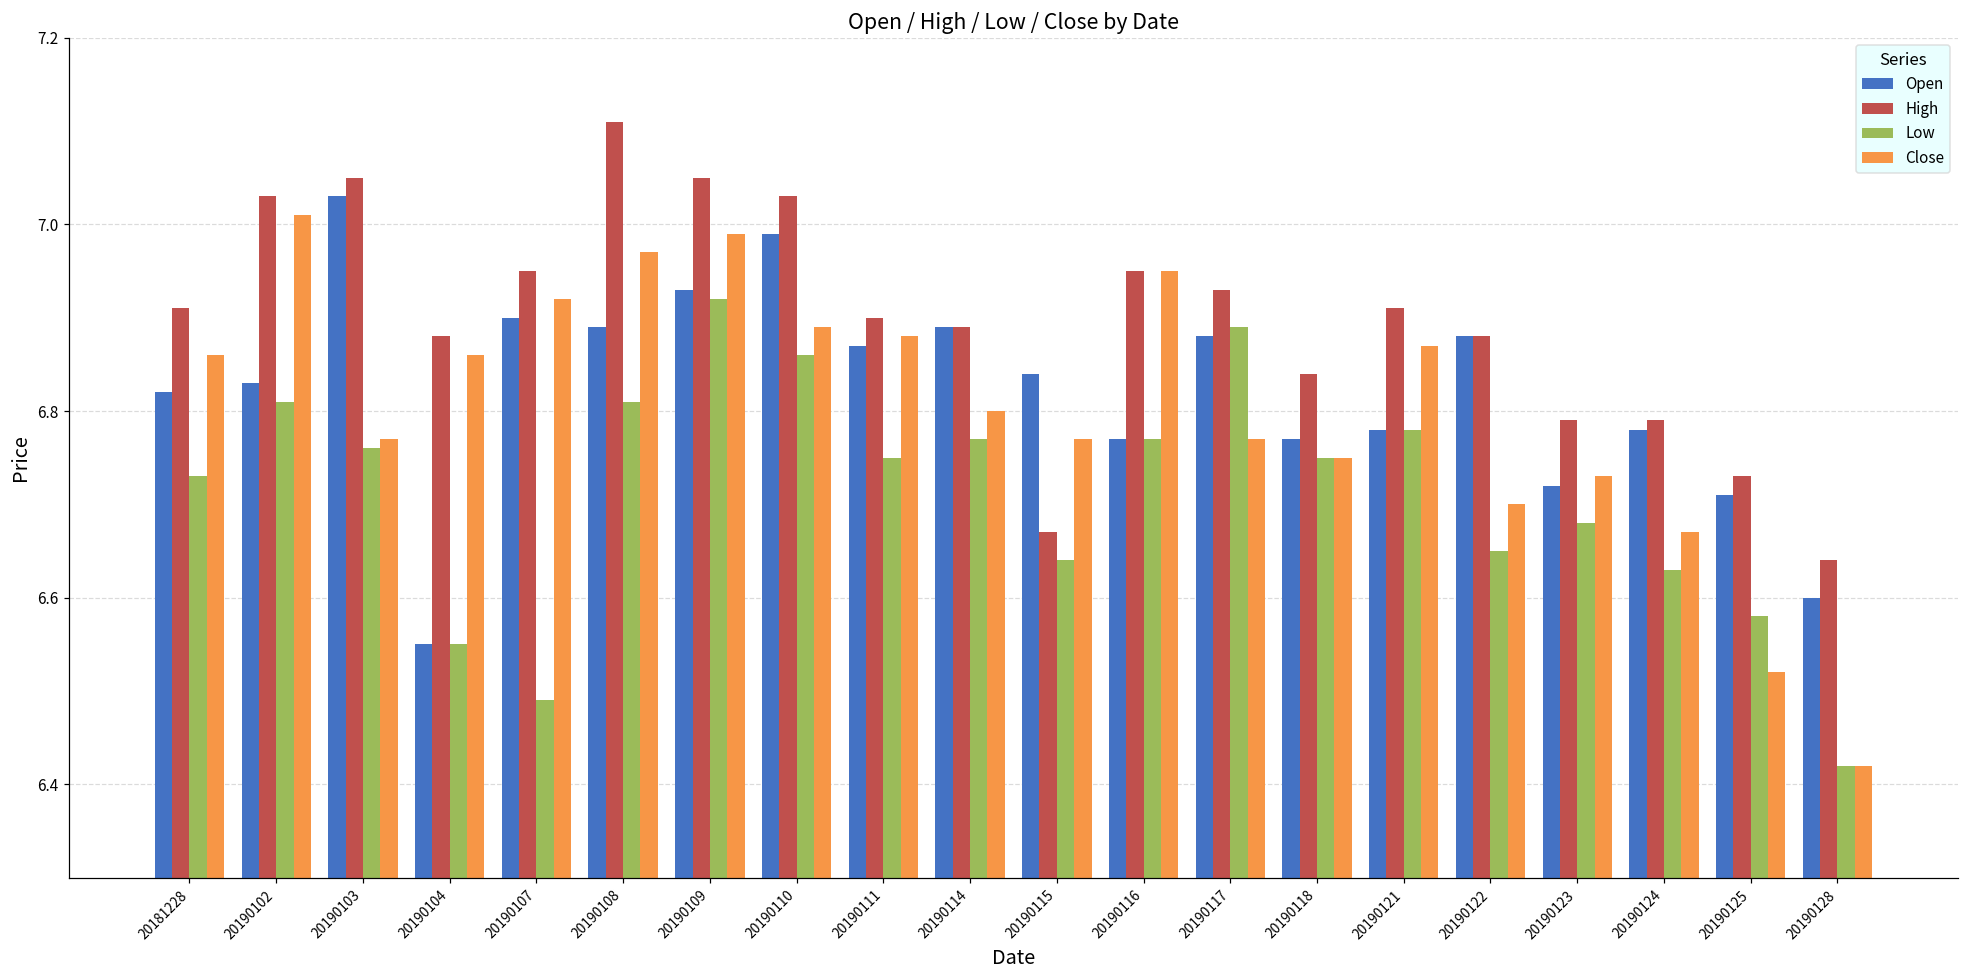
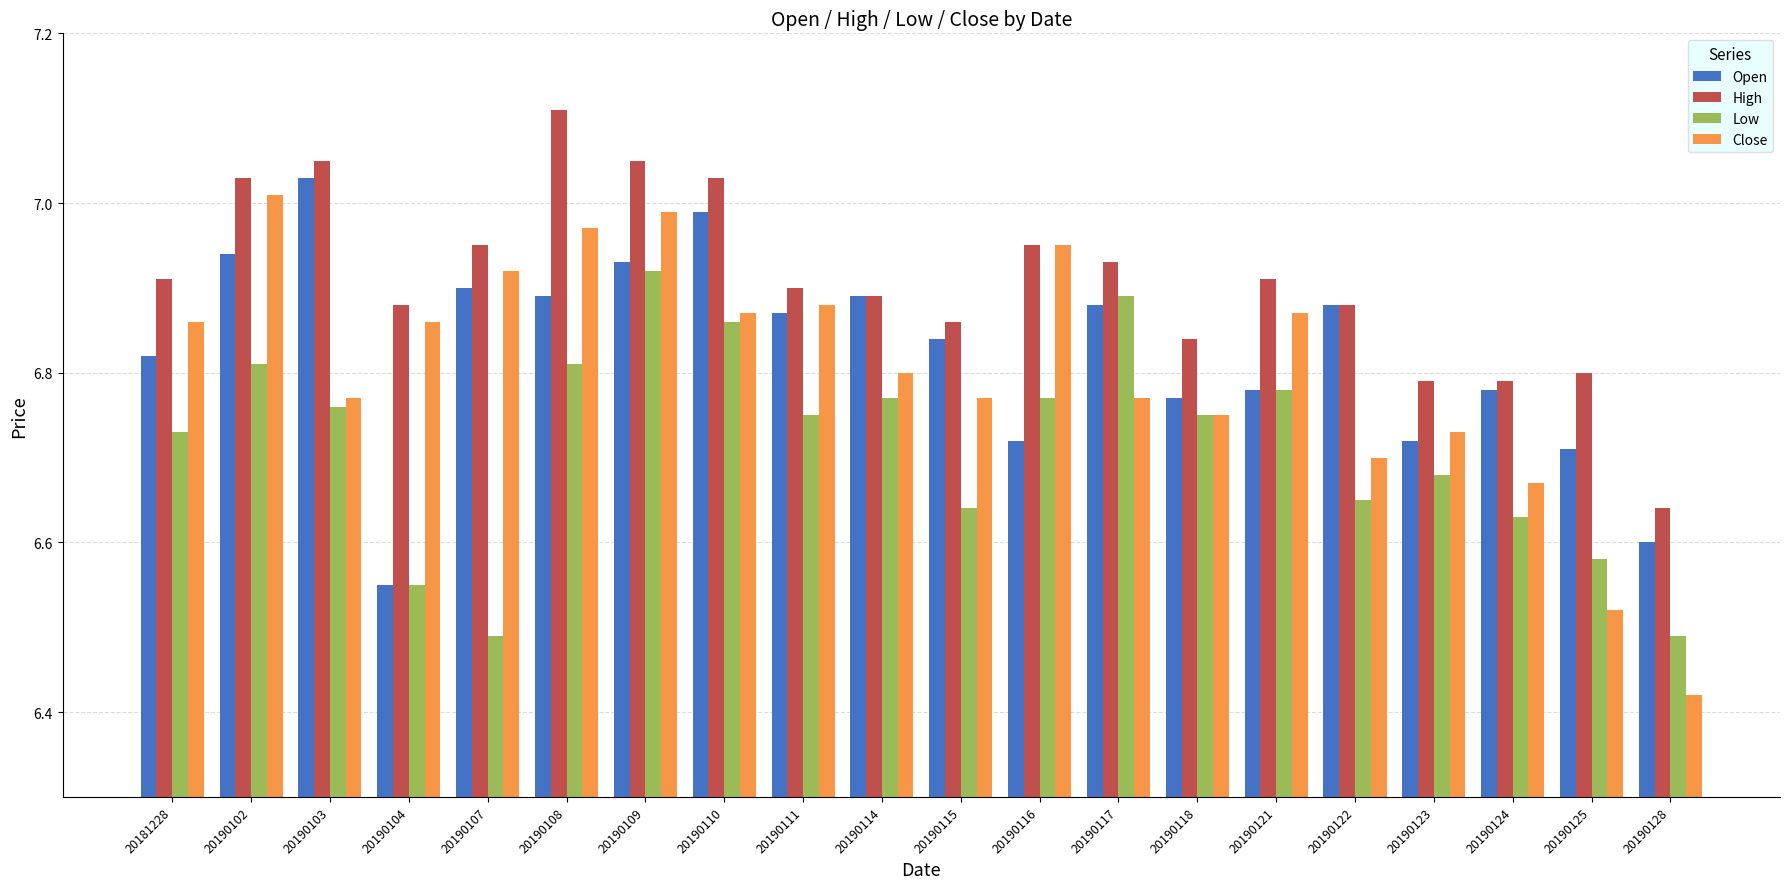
  {
    "Open": {
      "20181228": 6.82,
-     "20190102": 6.83,
+     "20190102": 6.94,
      "20190103": 7.03,
      "20190104": 6.55,
      "20190107": 6.90,
      "20190108": 6.89,
      "20190109": 6.93,
      "20190110": 6.99,
      "20190111": 6.87,
      "20190114": 6.89,
      "20190115": 6.84,
-     "20190116": 6.77,
+     "20190116": 6.72,
      "20190117": 6.88,
      "20190118": 6.77,
      "20190121": 6.78,
      "20190122": 6.88,
      "20190123": 6.72,
      "20190124": 6.78,
      "20190125": 6.71,
      "20190128": 6.60
    },
    "High": {
      "20181228": 6.91,
      "20190102": 7.03,
      "20190103": 7.05,
      "20190104": 6.88,
      "20190107": 6.95,
      "20190108": 7.11,
      "20190109": 7.05,
      "20190110": 7.03,
      "20190111": 6.90,
      "20190114": 6.89,
-     "20190115": 6.67,
+     "20190115": 6.86,
      "20190116": 6.95,
      "20190117": 6.93,
      "20190118": 6.84,
      "20190121": 6.91,
      "20190122": 6.88,
      "20190123": 6.79,
      "20190124": 6.79,
-     "20190125": 6.73,
+     "20190125": 6.80,
      "20190128": 6.64
    },
    "Low": {
      "20181228": 6.73,
      "20190102": 6.81,
      "20190103": 6.76,
      "20190104": 6.55,
      "20190107": 6.49,
      "20190108": 6.81,
      "20190109": 6.92,
      "20190110": 6.86,
      "20190111": 6.75,
      "20190114": 6.77,
      "20190115": 6.64,
      "20190116": 6.77,
      "20190117": 6.89,
      "20190118": 6.75,
      "20190121": 6.78,
      "20190122": 6.65,
      "20190123": 6.68,
      "20190124": 6.63,
      "20190125": 6.58,
-     "20190128": 6.42
+     "20190128": 6.49
    },
    "Close": {
      "20181228": 6.86,
      "20190102": 7.01,
      "20190103": 6.77,
      "20190104": 6.86,
      "20190107": 6.92,
      "20190108": 6.97,
      "20190109": 6.99,
-     "20190110": 6.89,
+     "20190110": 6.87,
      "20190111": 6.88,
      "20190114": 6.80,
      "20190115": 6.77,
      "20190116": 6.95,
      "20190117": 6.77,
      "20190118": 6.75,
      "20190121": 6.87,
      "20190122": 6.70,
      "20190123": 6.73,
      "20190124": 6.67,
      "20190125": 6.52,
      "20190128": 6.42
    }
  }
